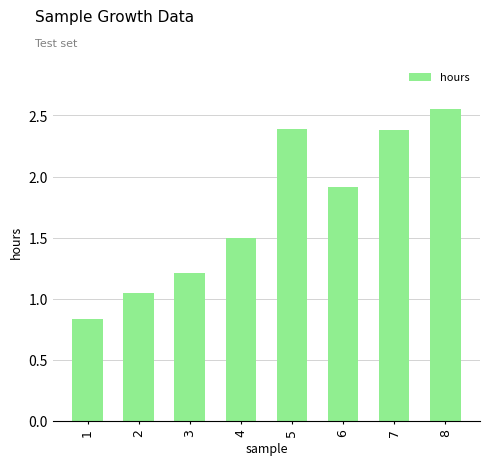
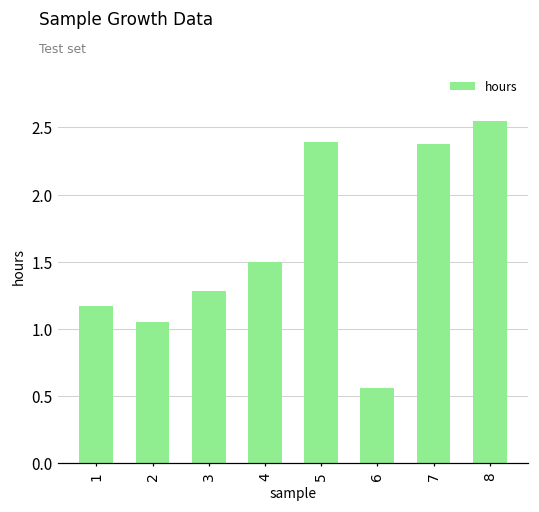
  {
-   "1": 0.83,
+   "1": 1.17,
    "2": 1.05,
-   "3": 1.21,
+   "3": 1.28,
    "4": 1.50,
    "5": 2.39,
-   "6": 1.92,
+   "6": 0.56,
    "7": 2.38,
    "8": 2.55
  }
